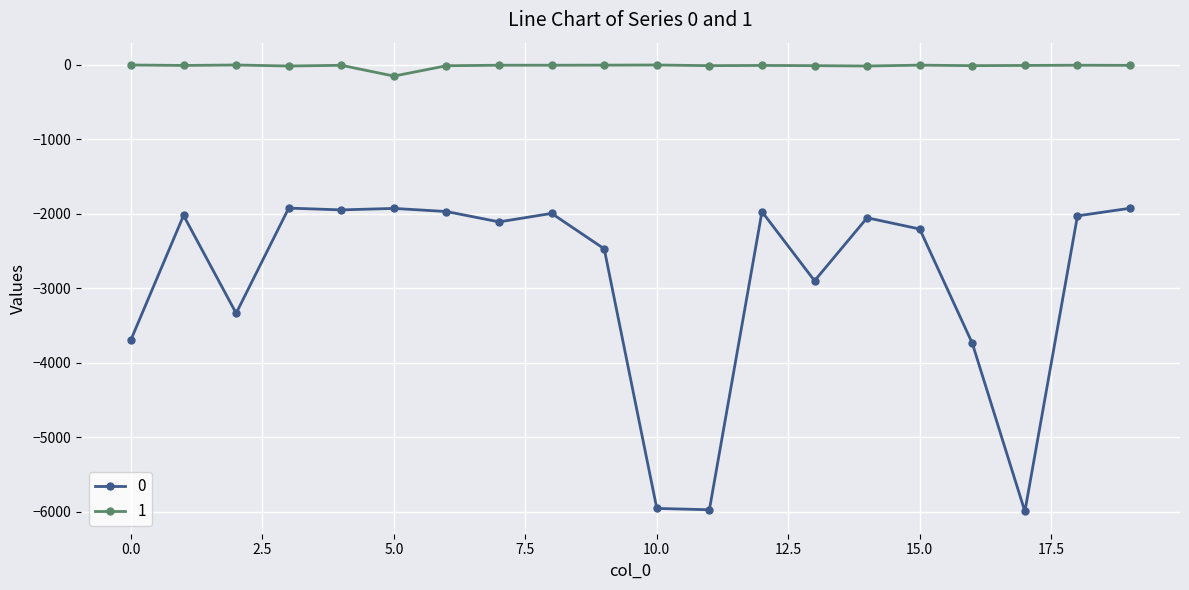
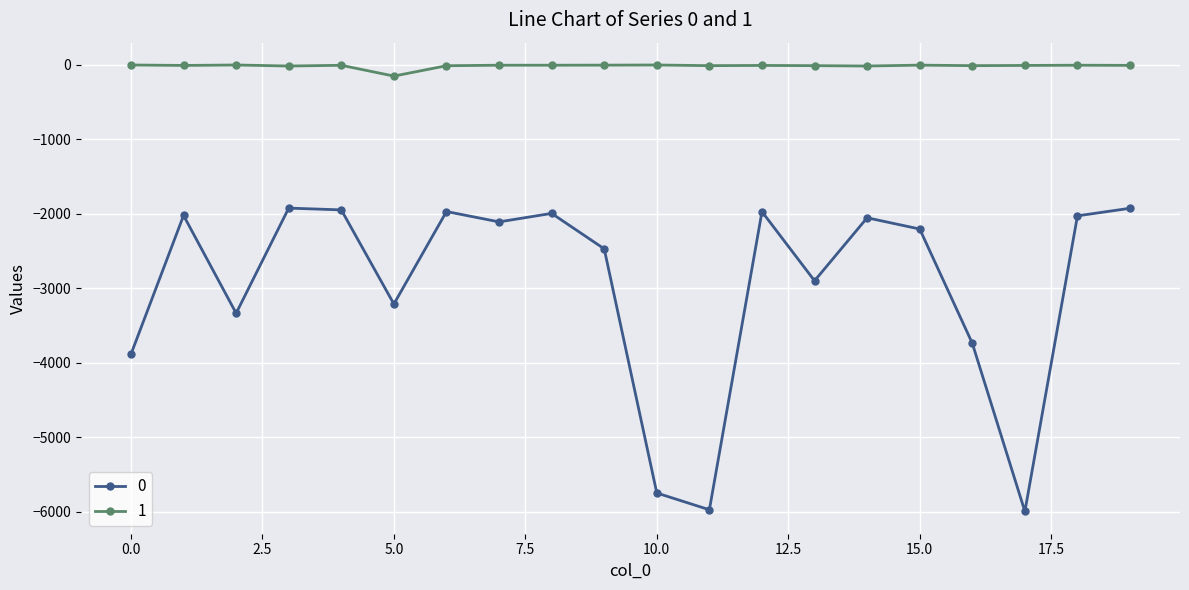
  {
    "0": {
-     "0.0": -3700,
-     "5.0": -1900,
-     "10.0": -6000,
+     "0.0": -3900,
+     "5.0": -3200,
+     "10.0": -5700,
      "15.0": -2200
    },
    "1": {
      "0.0": 0,
      "5.0": -100,
      "10.0": 0,
      "15.0": 0
    }
  }
